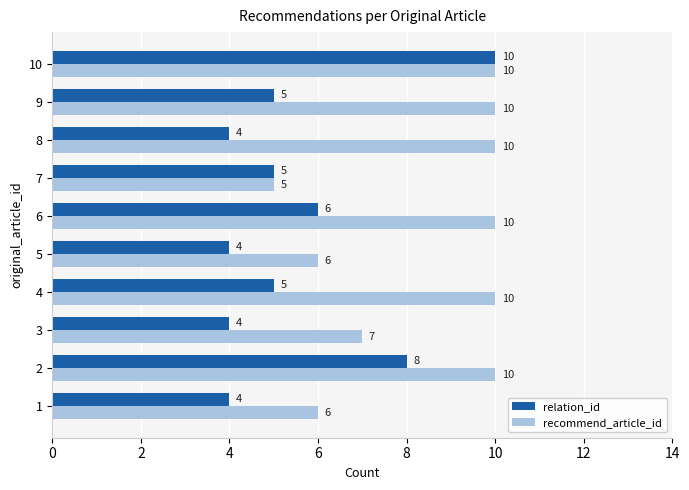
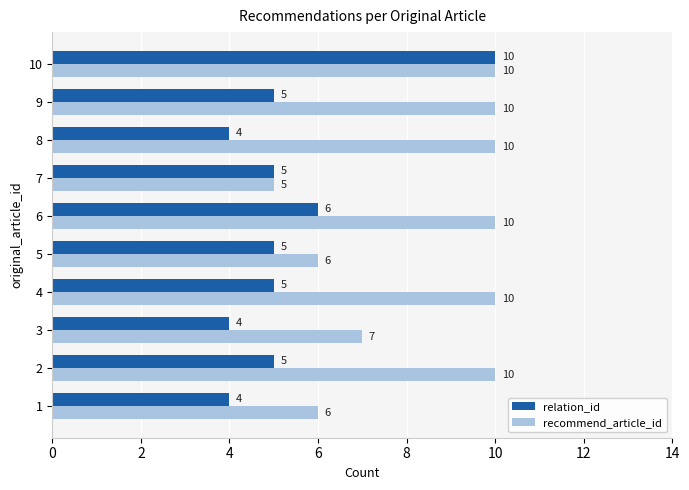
  {
    "relation_id": {
      "10": 10,
      "9": 5,
      "8": 4,
      "7": 5,
      "6": 6,
-     "5": 4,
+     "5": 5,
      "4": 5,
      "3": 4,
-     "2": 8,
+     "2": 5,
      "1": 4
    },
    "recommend_article_id": {
      "10": 10,
      "9": 10,
      "8": 10,
      "7": 5,
      "6": 10,
      "5": 6,
      "4": 10,
      "3": 7,
      "2": 10,
      "1": 6
    }
  }
